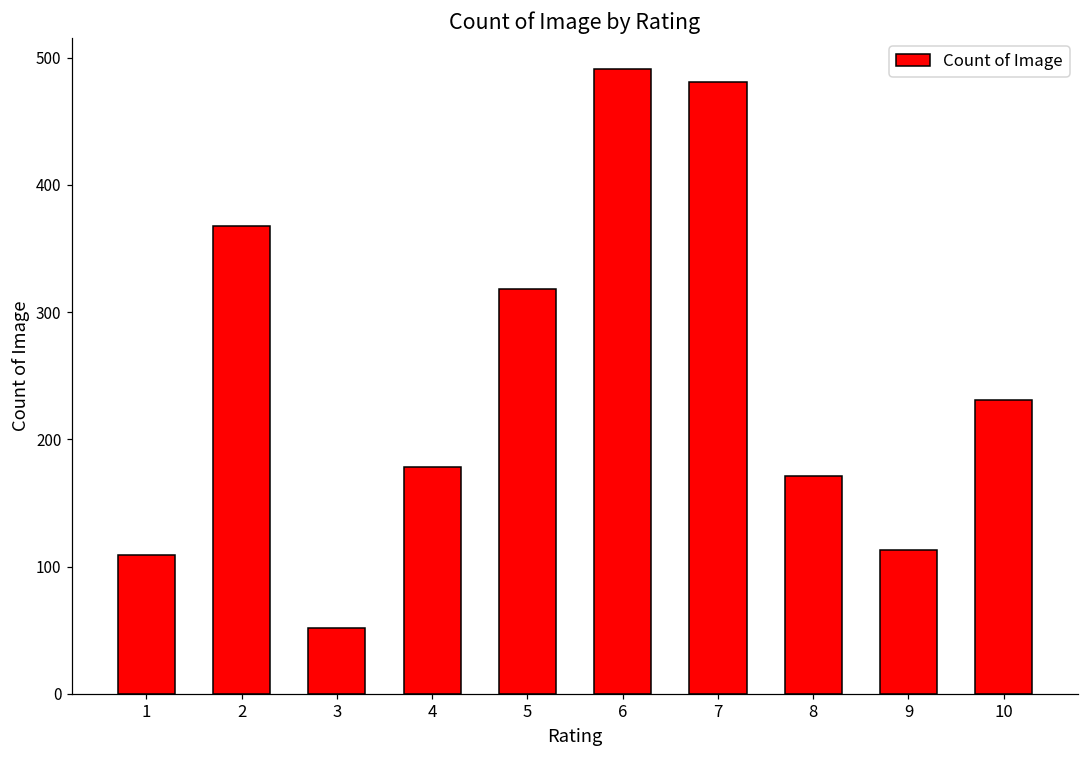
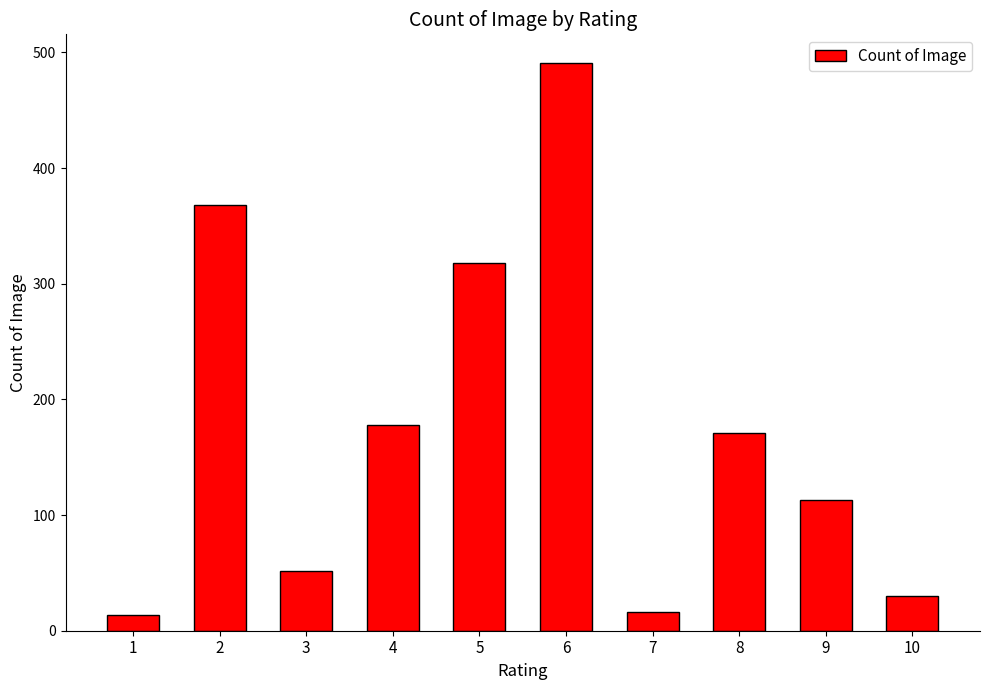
  {
-   "1": 109,
+   "1": 14,
    "2": 368,
    "3": 52,
    "4": 178,
    "5": 318,
    "6": 491,
-   "7": 481,
+   "7": 16,
    "8": 171,
    "9": 113,
-   "10": 231
+   "10": 30
  }
